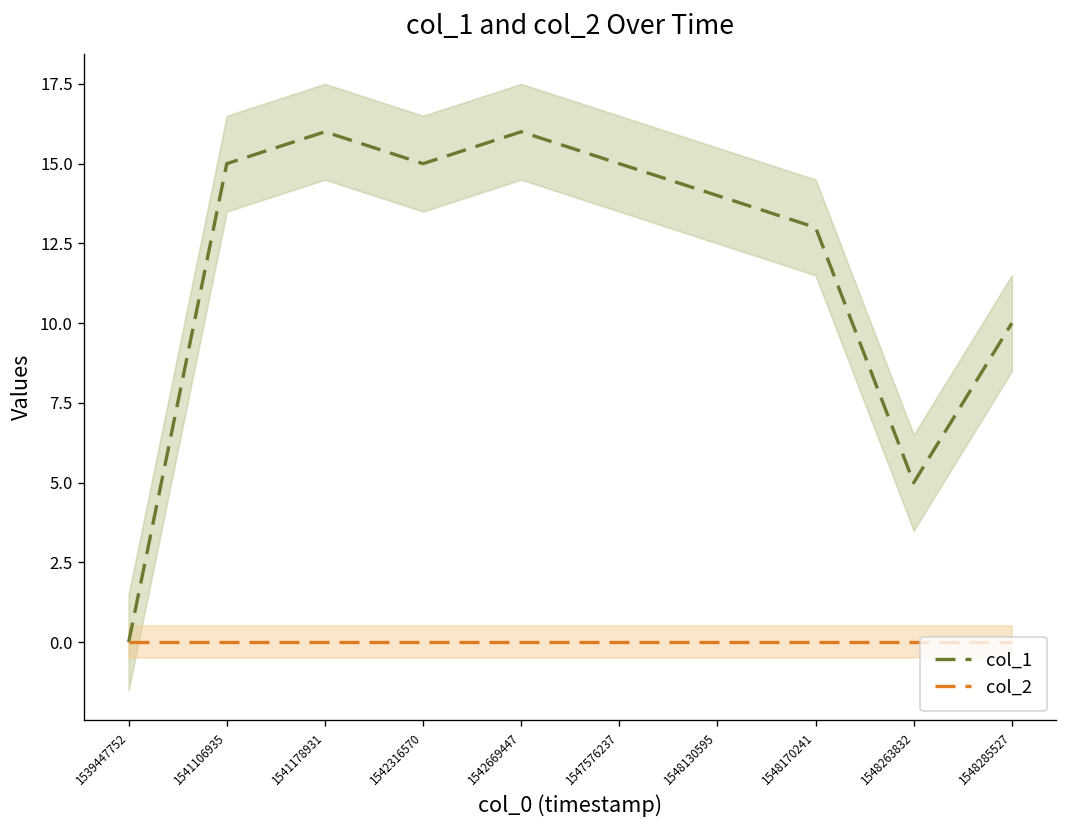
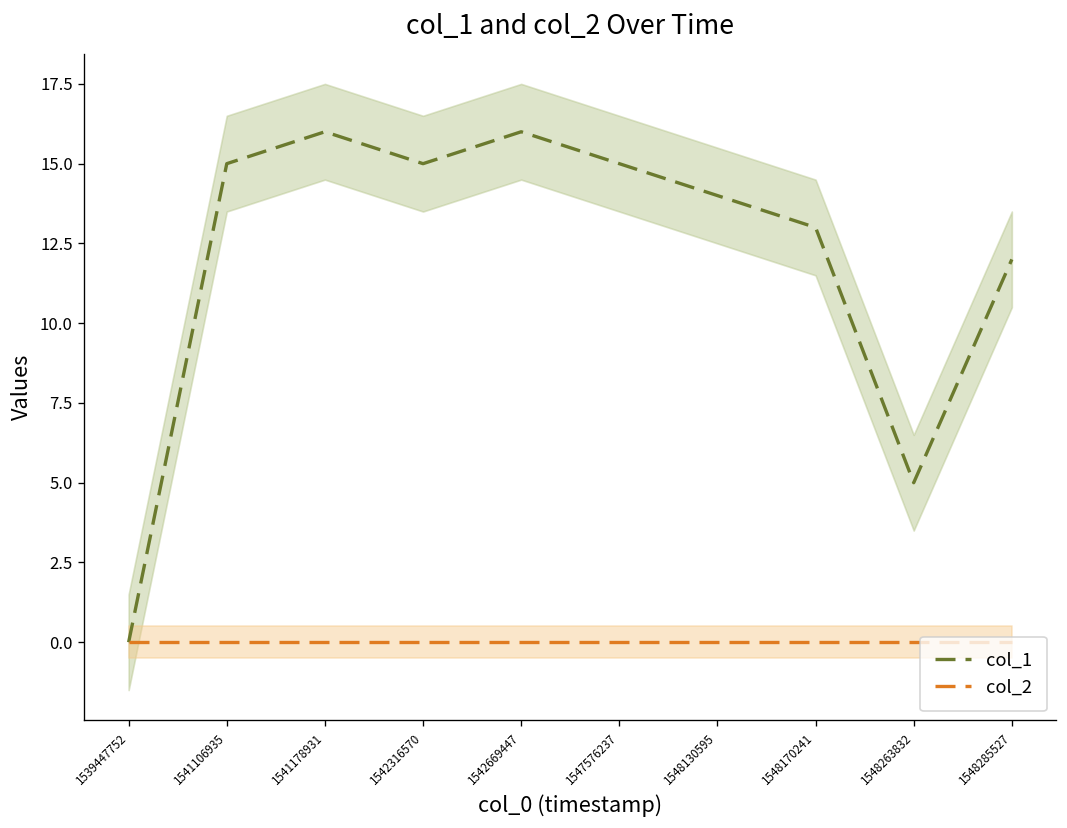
  {
    "col_1": {
      "1541106935": 15,
      "1541178931": 16,
      "1542316570": 15,
      "1542669447": 16,
      "1547576237": 15,
      "1548130595": 14,
      "1548170241": 13,
      "1548263832": 5,
-     "1548285527": 10
+     "1548285527": 12
    },
    "col_2": {
      "1541106935": 0,
      "1541178931": 0,
      "1542316570": 0,
      "1542669447": 0,
      "1547576237": 0,
      "1548130595": 0,
      "1548170241": 0,
      "1548263832": 0
    }
  }
